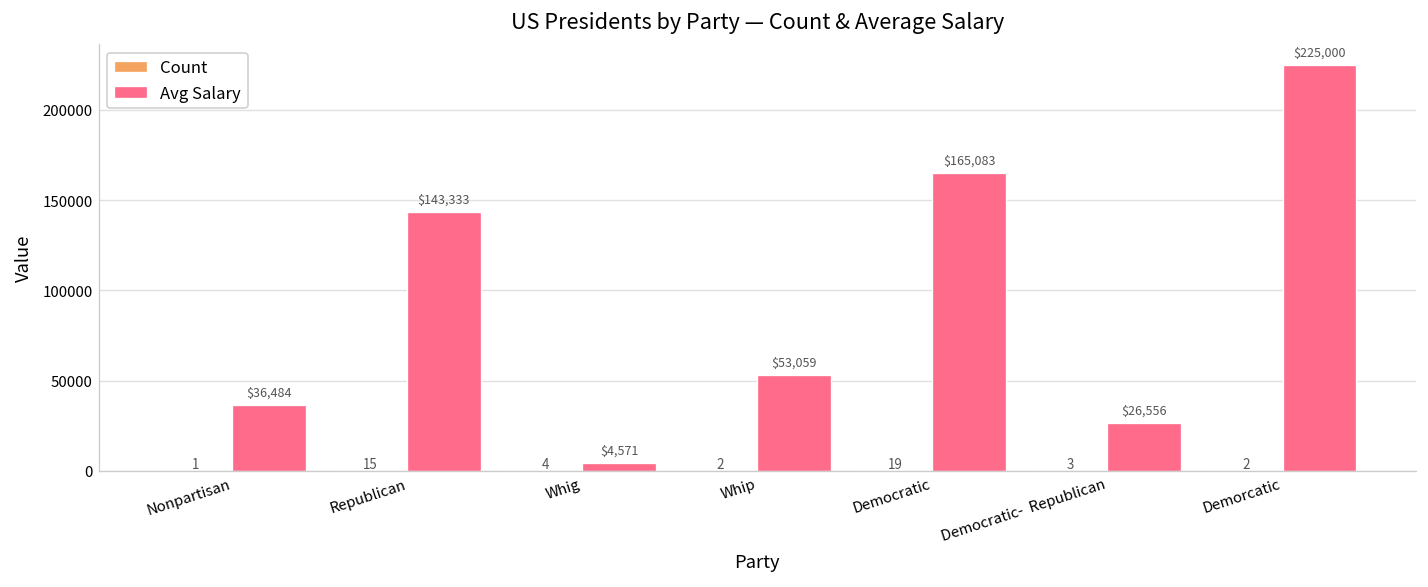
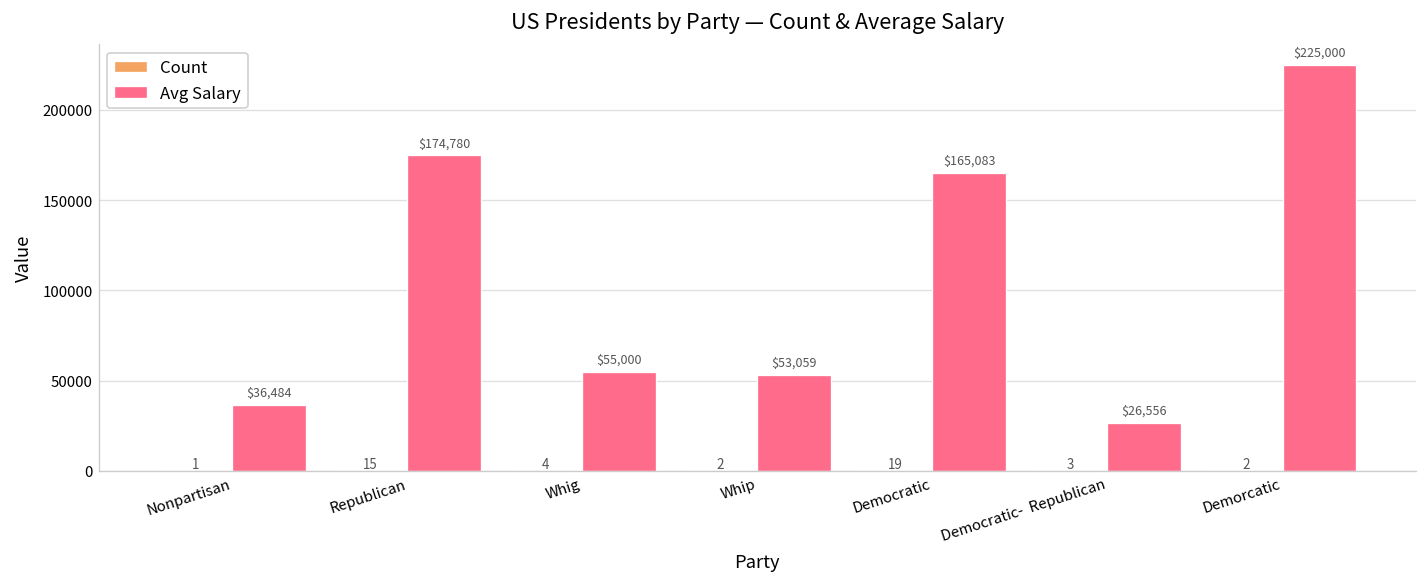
  {
    "Count": {
      "Nonpartisan": "1",
      "Republican": "15",
      "Whig": "4",
      "Whip": "2",
      "Democratic": "19",
      "Democratic- Republican": "3",
      "Demorcatic": "2"
    },
    "Avg Salary": {
      "Nonpartisan": "$36,484",
-     "Republican": "$143,333",
-     "Whig": "$4,571",
+     "Republican": "$174,780",
+     "Whig": "$55,000",
      "Whip": "$53,059",
      "Democratic": "$165,083",
      "Democratic- Republican": "$26,556",
      "Demorcatic": "$225,000"
    }
  }
